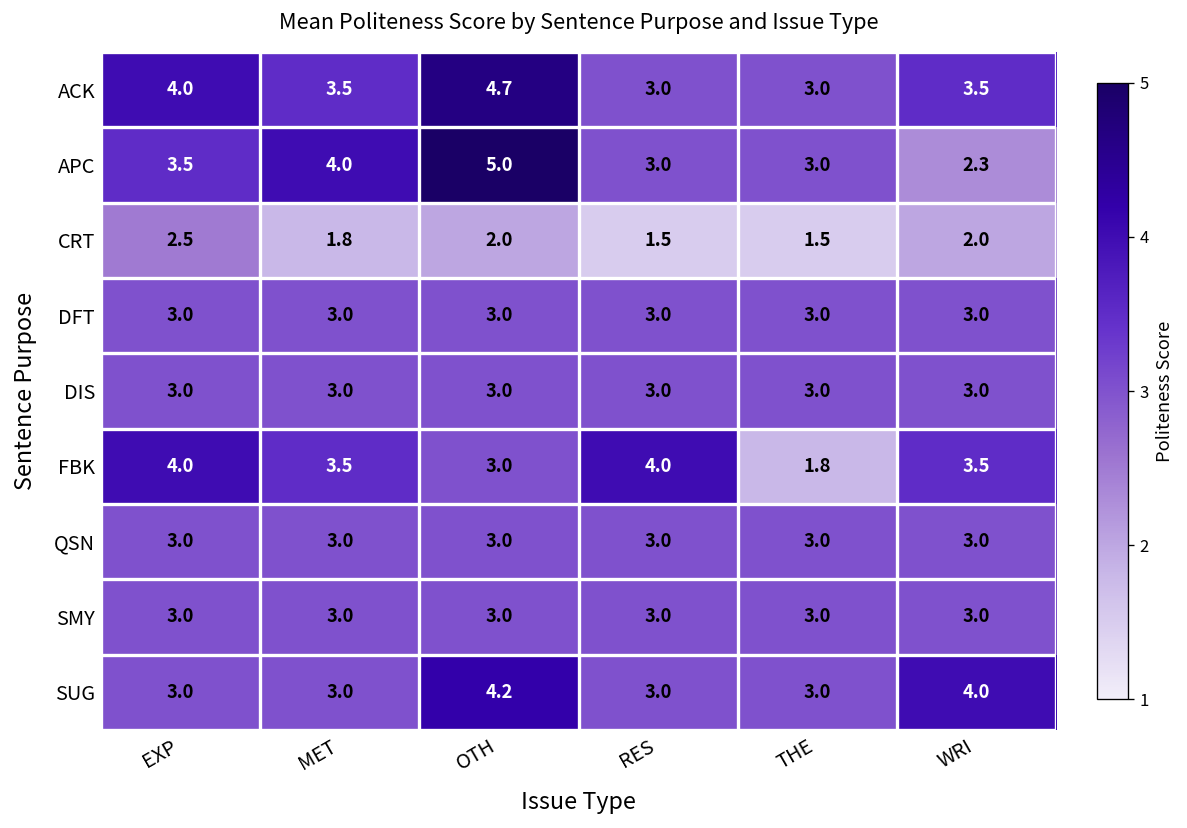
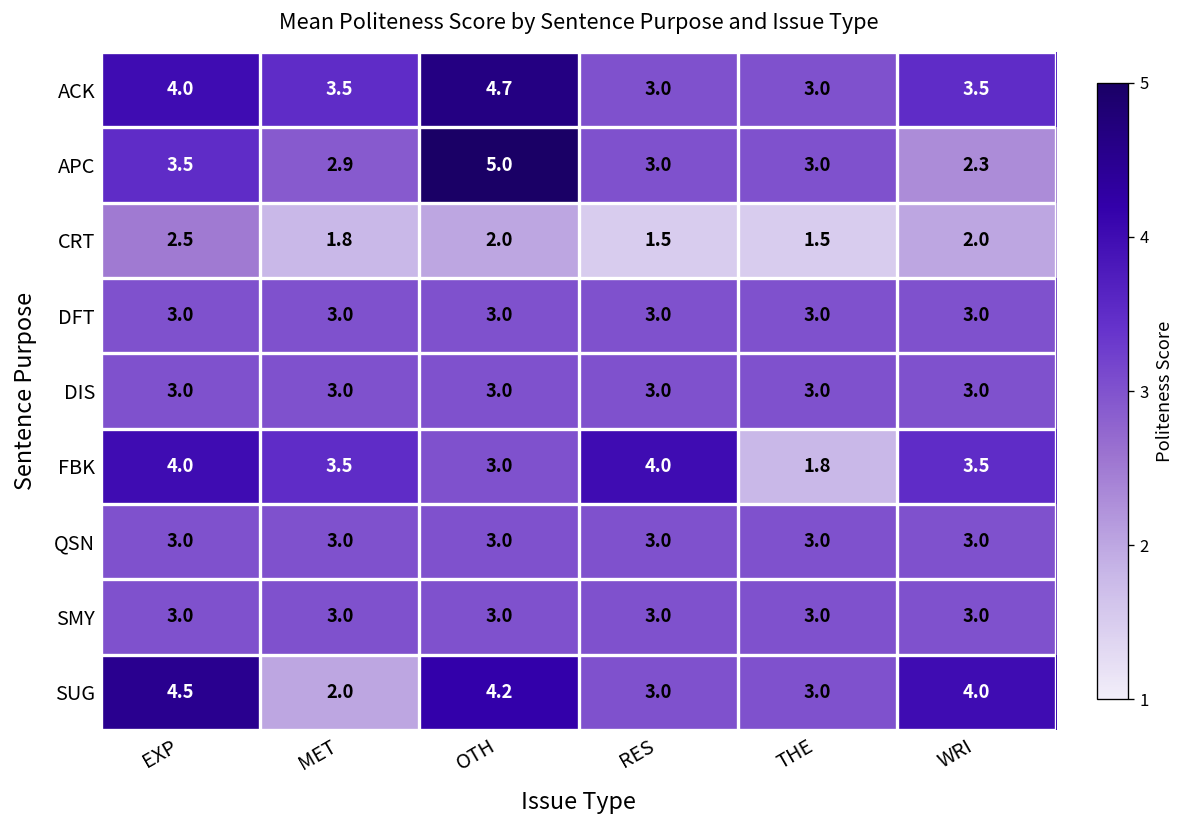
  {
    "ACK": {
      "EXP": 4.0,
      "MET": 3.5,
      "OTH": 4.7,
      "RES": 3.0,
      "THE": 3.0,
      "WRI": 3.5
    },
    "APC": {
      "EXP": 3.5,
-     "MET": 4.0,
+     "MET": 2.9,
      "OTH": 5.0,
      "RES": 3.0,
      "THE": 3.0,
      "WRI": 2.3
    },
    "CRT": {
      "EXP": 2.5,
      "MET": 1.8,
      "OTH": 2.0,
      "RES": 1.5,
      "THE": 1.5,
      "WRI": 2.0
    },
    "DFT": {
      "EXP": 3.0,
      "MET": 3.0,
      "OTH": 3.0,
      "RES": 3.0,
      "THE": 3.0,
      "WRI": 3.0
    },
    "DIS": {
      "EXP": 3.0,
      "MET": 3.0,
      "OTH": 3.0,
      "RES": 3.0,
      "THE": 3.0,
      "WRI": 3.0
    },
    "FBK": {
      "EXP": 4.0,
      "MET": 3.5,
      "OTH": 3.0,
      "RES": 4.0,
      "THE": 1.8,
      "WRI": 3.5
    },
    "QSN": {
      "EXP": 3.0,
      "MET": 3.0,
      "OTH": 3.0,
      "RES": 3.0,
      "THE": 3.0,
      "WRI": 3.0
    },
    "SMY": {
      "EXP": 3.0,
      "MET": 3.0,
      "OTH": 3.0,
      "RES": 3.0,
      "THE": 3.0,
      "WRI": 3.0
    },
    "SUG": {
-     "EXP": 3.0,
-     "MET": 3.0,
+     "EXP": 4.5,
+     "MET": 2.0,
      "OTH": 4.2,
      "RES": 3.0,
      "THE": 3.0,
      "WRI": 4.0
    }
  }
